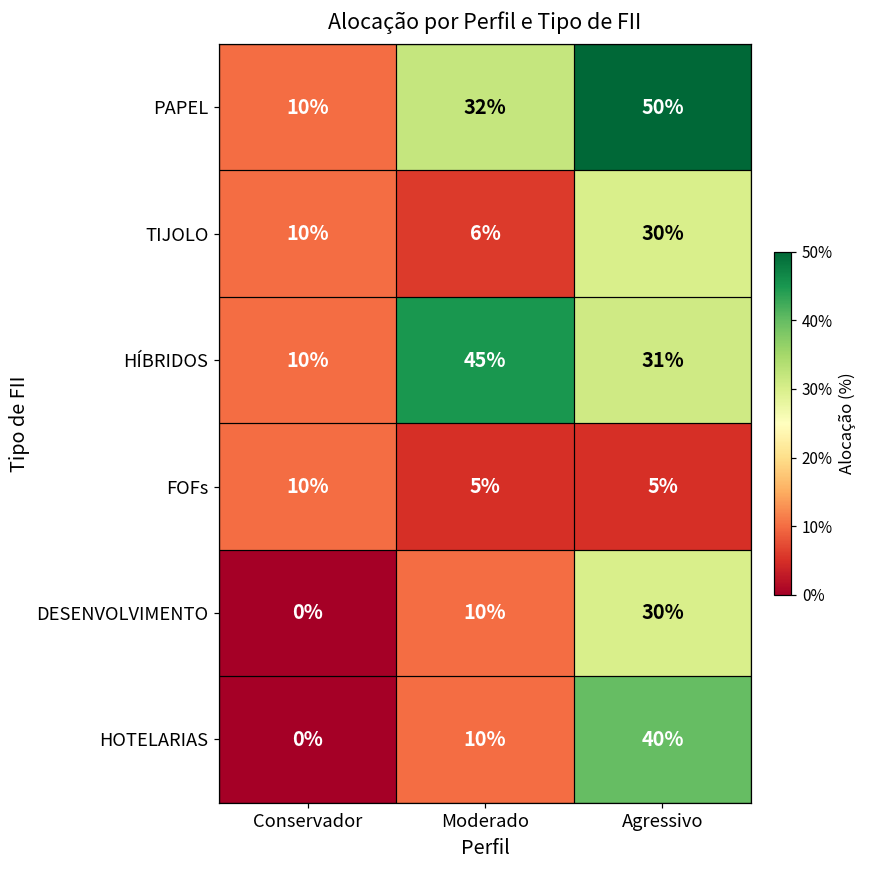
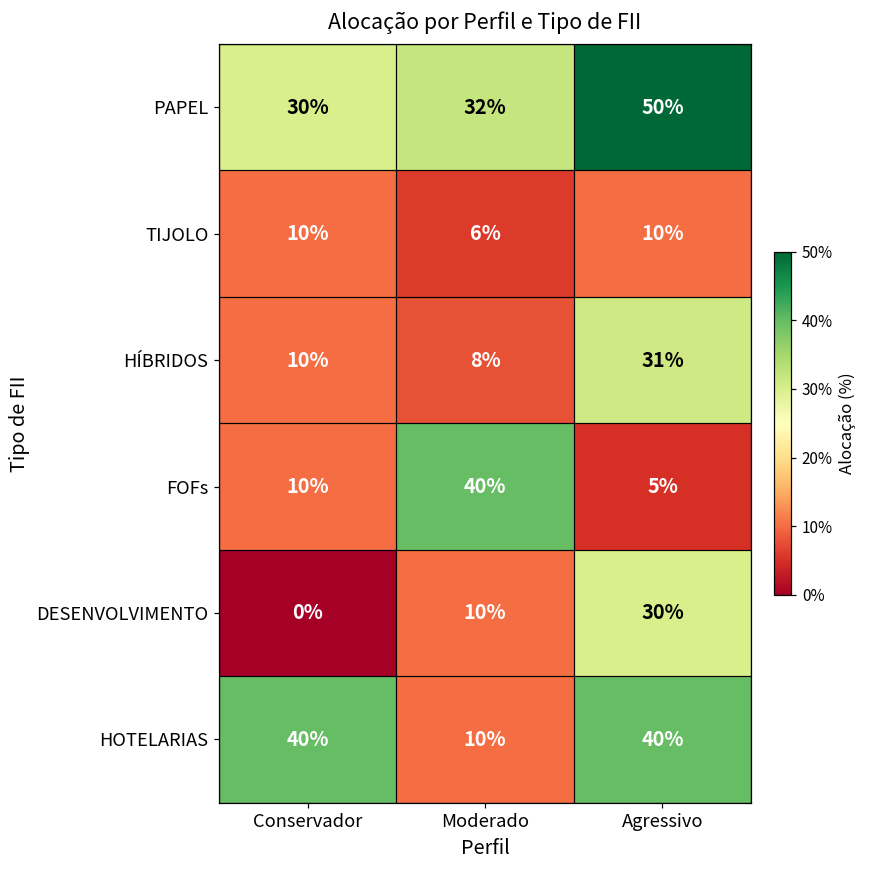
  {
    "PAPEL": {
-     "Conservador": "10%",
+     "Conservador": "30%",
      "Moderado": "32%",
      "Agressivo": "50%"
    },
    "TIJOLO": {
      "Conservador": "10%",
      "Moderado": "6%",
-     "Agressivo": "30%"
+     "Agressivo": "10%"
    },
    "HÍBRIDOS": {
      "Conservador": "10%",
-     "Moderado": "45%",
+     "Moderado": "8%",
      "Agressivo": "31%"
    },
    "FOFs": {
      "Conservador": "10%",
-     "Moderado": "5%",
+     "Moderado": "40%",
      "Agressivo": "5%"
    },
    "DESENVOLVIMENTO": {
      "Conservador": "0%",
      "Moderado": "10%",
      "Agressivo": "30%"
    },
    "HOTELARIAS": {
-     "Conservador": "0%",
+     "Conservador": "40%",
      "Moderado": "10%",
      "Agressivo": "40%"
    }
  }
